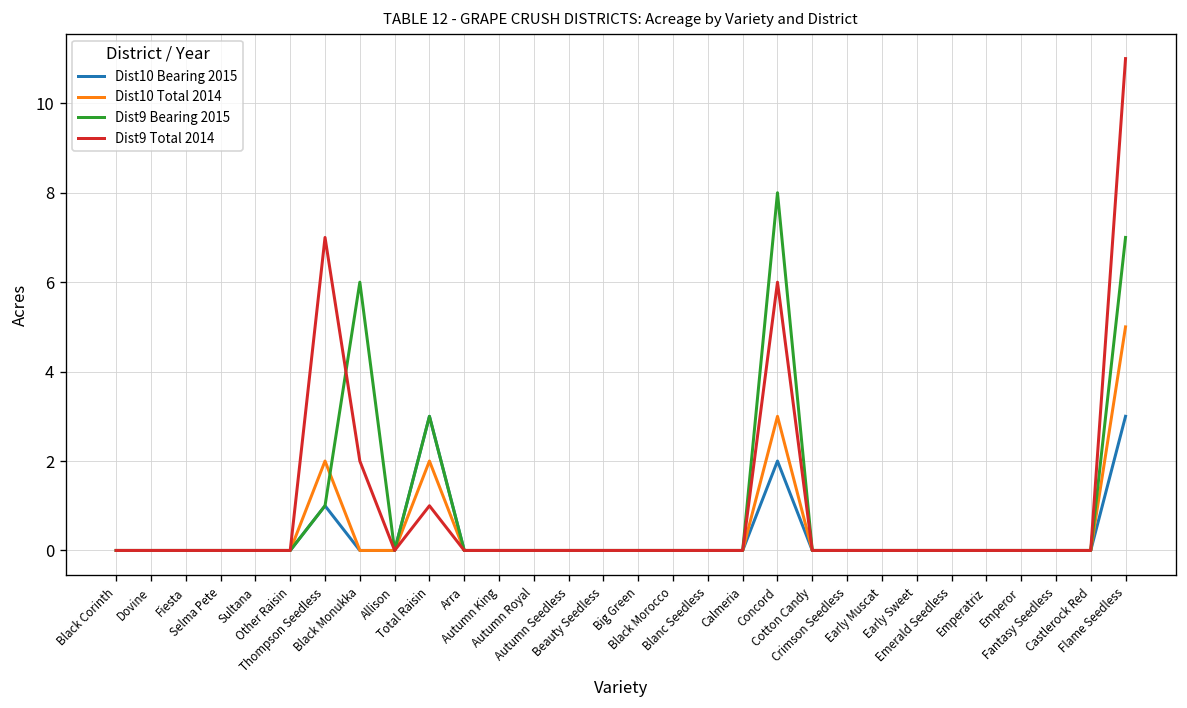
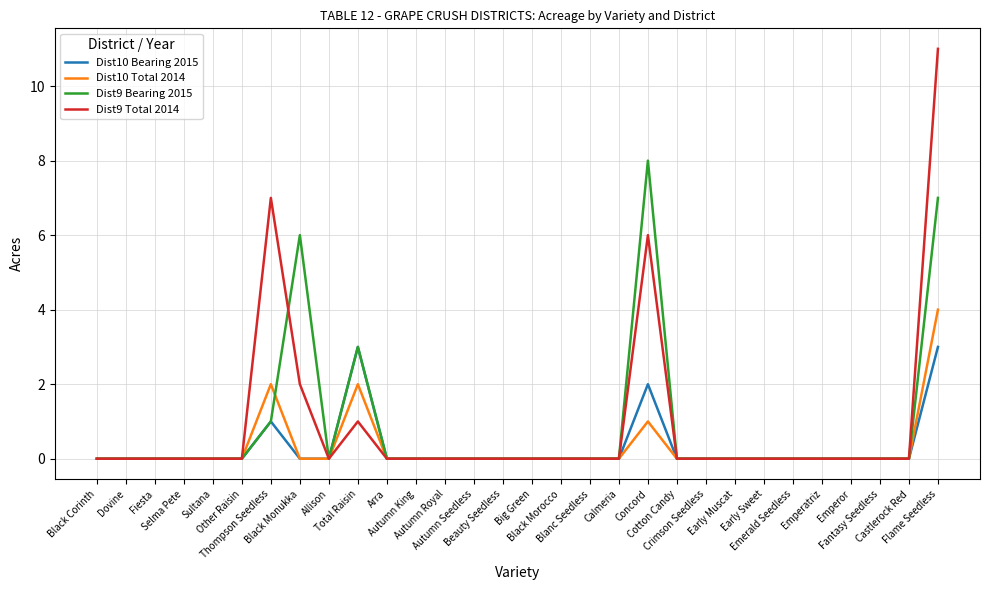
  {
    "Dist10 Bearing 2015": {
      "Concord": 2,
      "Flame Seedless": 3
    },
    "Dist10 Total 2014": {
      "Thompson Seedless": 2,
      "Total Raisin": 2,
-     "Concord": 3,
-     "Flame Seedless": 5
+     "Concord": 1,
+     "Flame Seedless": 4
    },
    "Dist9 Bearing 2015": {
      "Black Monukka": 6,
      "Concord": 8,
      "Flame Seedless": 7
    },
    "Dist9 Total 2014": {
      "Thompson Seedless": 7,
      "Black Monukka": 2,
      "Total Raisin": 1,
      "Concord": 6,
      "Flame Seedless": 11
    }
  }
